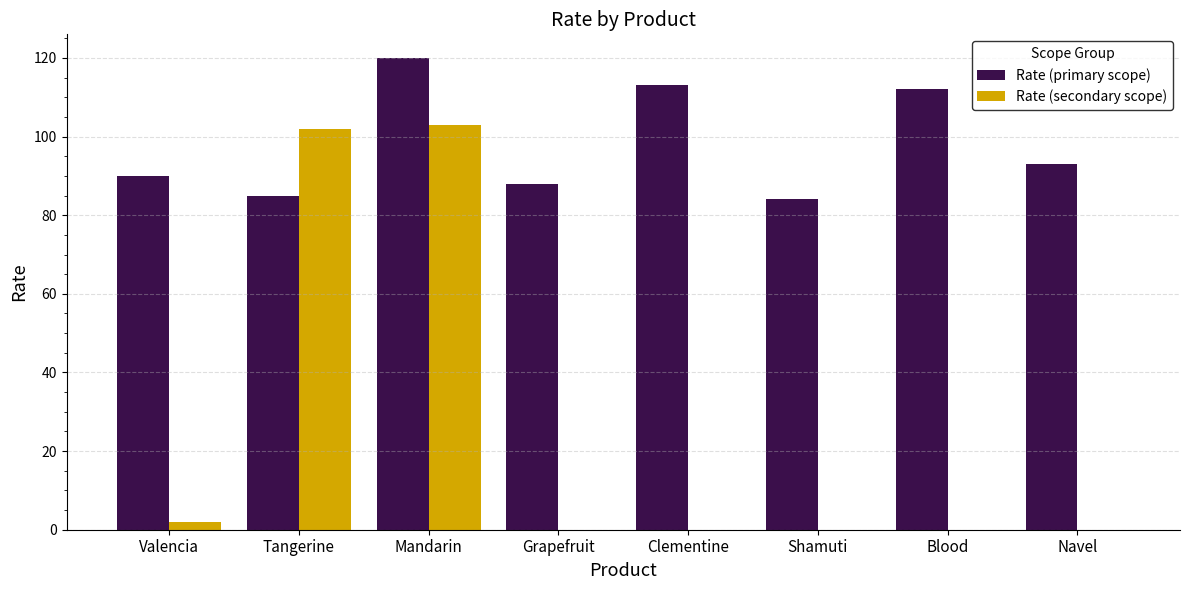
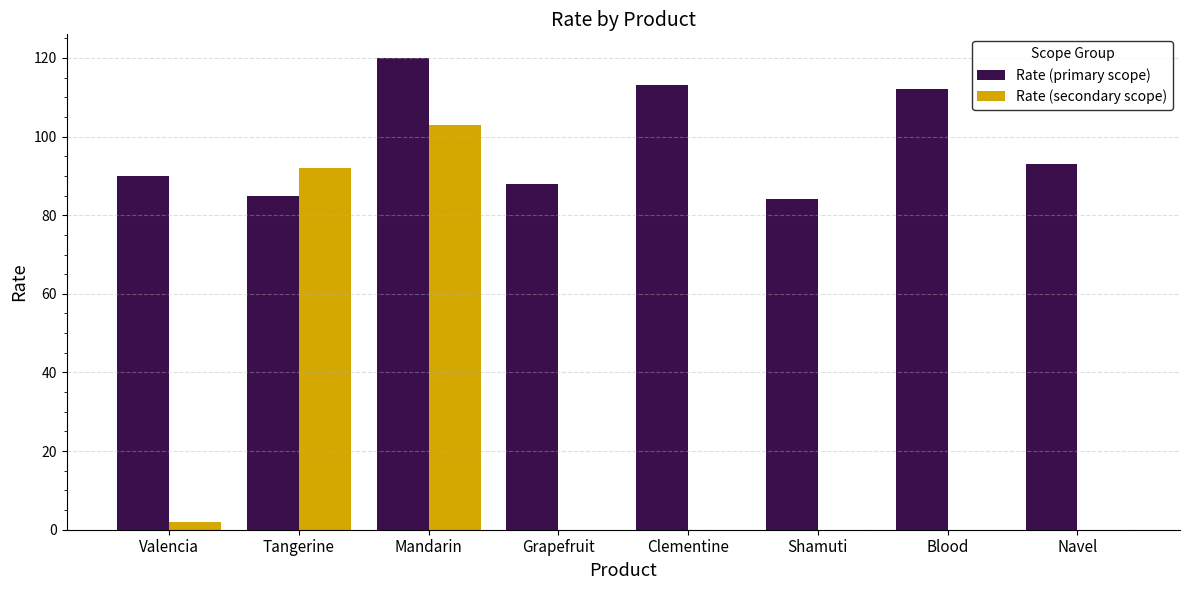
  {
    "Rate (primary scope)": {
      "Valencia": 90,
      "Tangerine": 85,
      "Mandarin": 120,
      "Grapefruit": 88,
      "Clementine": 113,
      "Shamuti": 84,
      "Blood": 112,
      "Navel": 93
    },
    "Rate (secondary scope)": {
      "Valencia": 2,
-     "Tangerine": 102,
+     "Tangerine": 92,
      "Mandarin": 103,
      "Grapefruit": 0,
      "Clementine": 0,
      "Shamuti": 0,
      "Blood": 0,
      "Navel": 0
    }
  }
